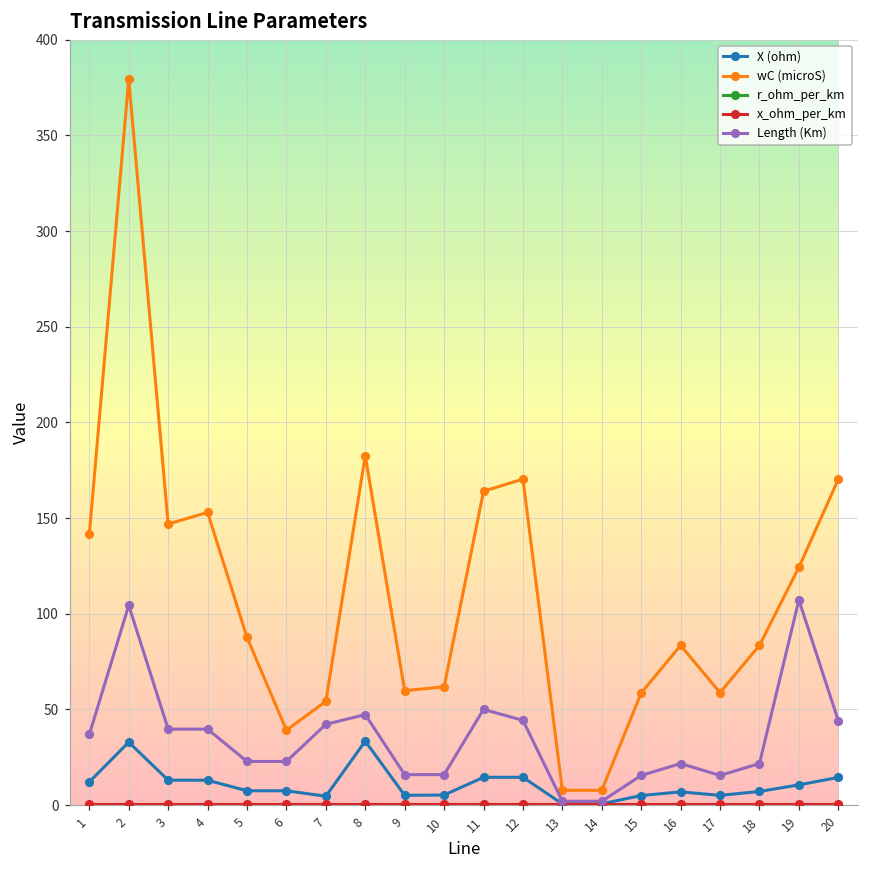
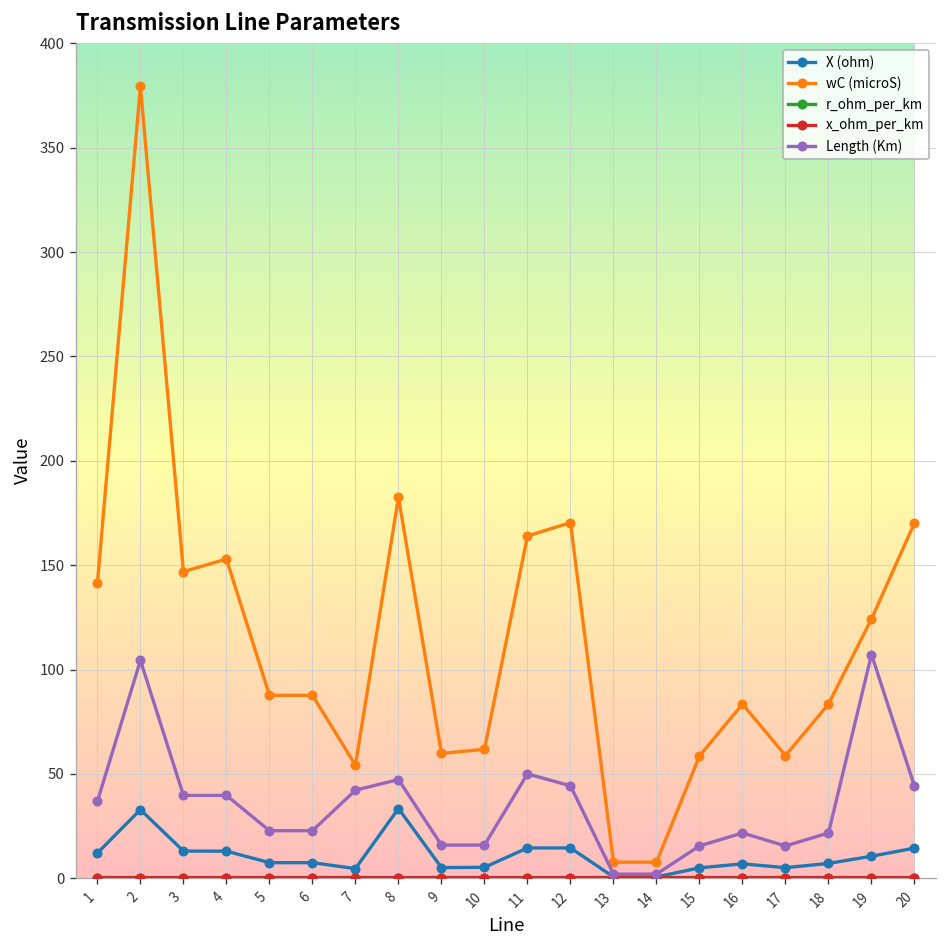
  {
    "X (ohm)": {
      "1": 12,
      "2": 33,
      "3": 13,
      "4": 13,
      "5": 7,
      "6": 7,
      "7": 5,
      "8": 33,
      "9": 5,
      "10": 5,
      "11": 15,
      "12": 15,
      "15": 5,
      "16": 7,
      "17": 5,
      "18": 7,
      "19": 11,
      "20": 14
    },
    "wC (microS)": {
      "1": 141,
      "2": 379,
      "3": 147,
      "4": 153,
      "5": 88,
-     "6": 39,
+     "6": 88,
      "7": 54,
      "8": 183,
      "9": 60,
      "10": 62,
      "11": 164,
      "12": 170,
      "13": 8,
      "14": 8,
      "15": 59,
      "16": 83,
      "17": 59,
      "18": 83,
      "19": 124,
      "20": 170
    },
    "Length (Km)": {
      "1": 37,
      "2": 104,
      "3": 40,
      "4": 40,
      "5": 23,
      "6": 23,
      "7": 42,
      "8": 47,
      "9": 16,
      "10": 16,
      "11": 50,
      "12": 44,
      "15": 16,
      "16": 22,
      "17": 16,
      "18": 22,
      "19": 107,
      "20": 44
    }
  }
